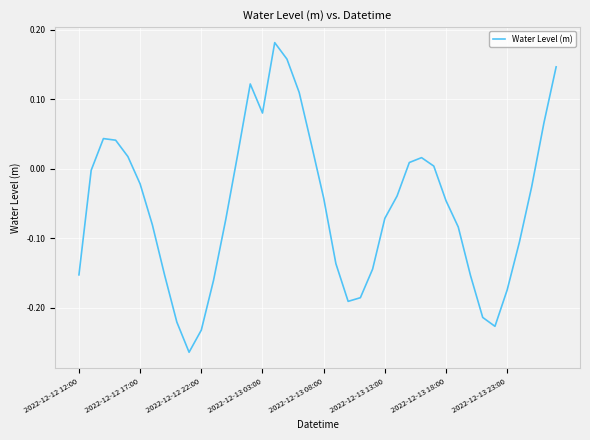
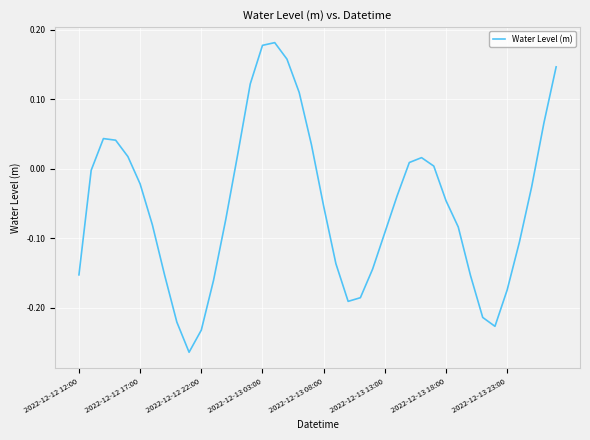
  {
    "2022-12-12 12:00": -0.15,
    "2022-12-12 17:00": -0.02,
    "2022-12-12 22:00": -0.23,
-   "2022-12-13 03:00": 0.08,
-   "2022-12-13 08:00": -0.04,
-   "2022-12-13 13:00": -0.07,
+   "2022-12-13 03:00": 0.18,
+   "2022-12-13 08:00": -0.05,
+   "2022-12-13 13:00": -0.09,
    "2022-12-13 18:00": -0.05,
    "2022-12-13 23:00": -0.17
  }
